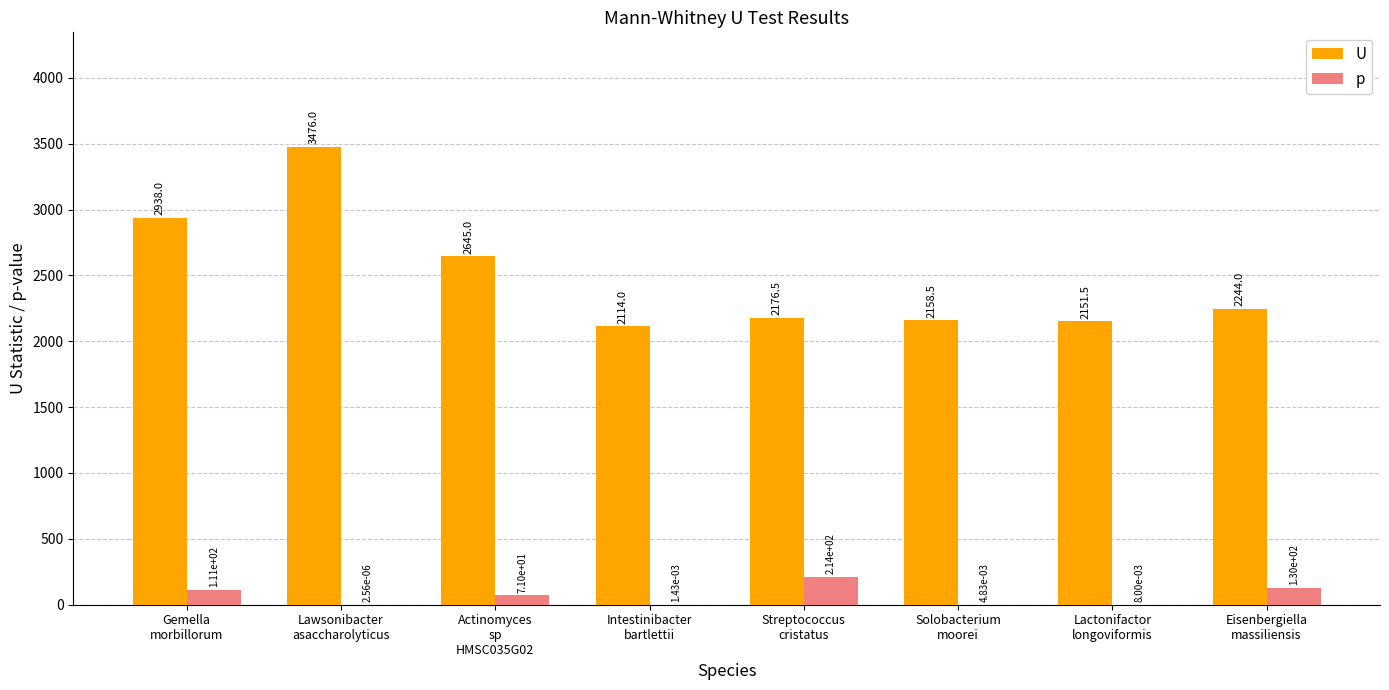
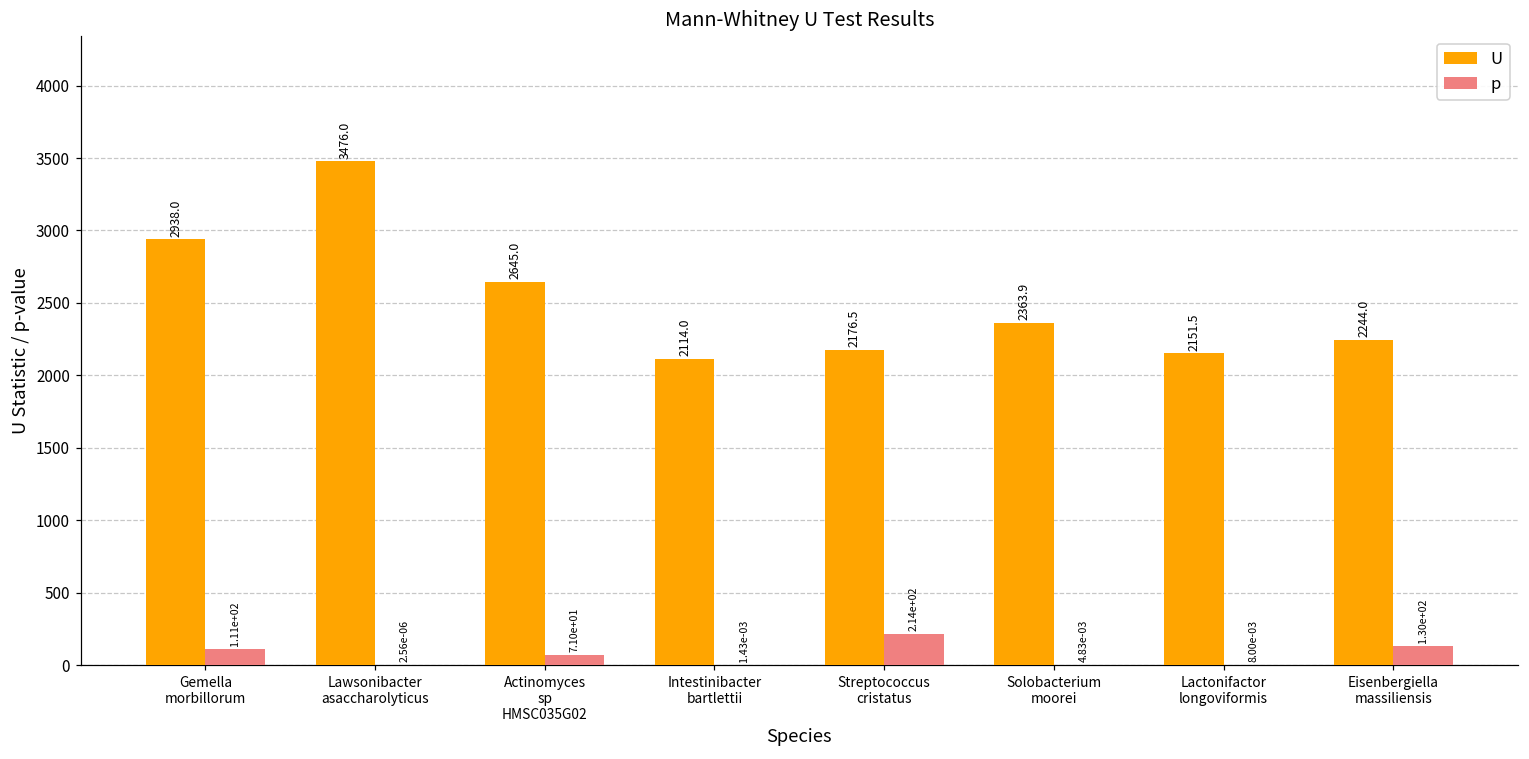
  {
    "U": {
      "Gemella morbillorum": "2938.0",
      "Lawsonibacter asaccharolyticus": "3476.0",
      "Actinomyces sp HMSC035G02": "2645.0",
      "Intestinibacter bartlettii": "2114.0",
      "Streptococcus cristatus": "2176.5",
-     "Solobacterium moorei": "2158.5",
+     "Solobacterium moorei": "2363.9",
      "Lactonifactor longoviformis": "2151.5",
      "Eisenbergiella massiliensis": "2244.0"
    },
    "p": {
      "Gemella morbillorum": "1.11e+02",
      "Lawsonibacter asaccharolyticus": "2.56e-06",
      "Actinomyces sp HMSC035G02": "7.10e+01",
      "Intestinibacter bartlettii": "1.43e-03",
      "Streptococcus cristatus": "2.14e+02",
      "Solobacterium moorei": "4.83e-03",
      "Lactonifactor longoviformis": "8.00e-03",
      "Eisenbergiella massiliensis": "1.30e+02"
    }
  }
